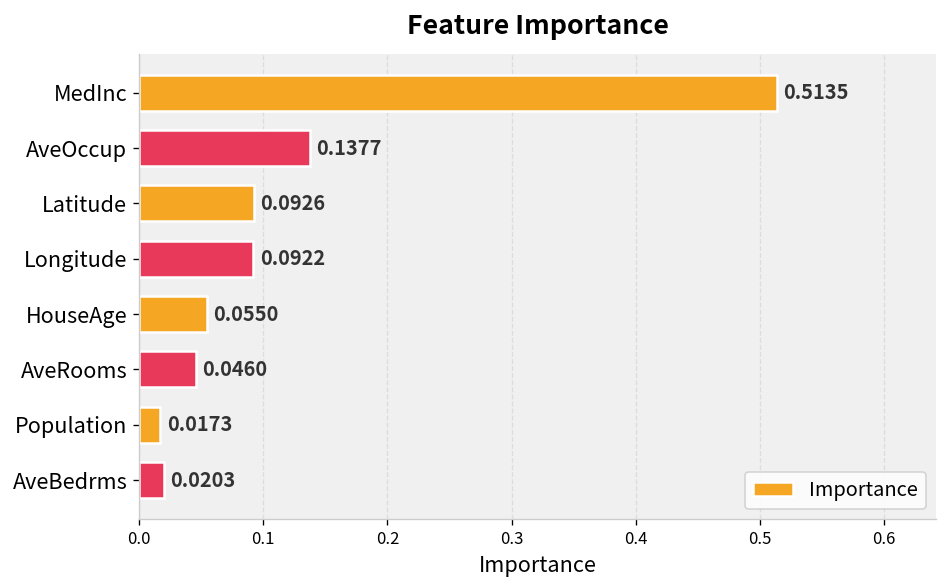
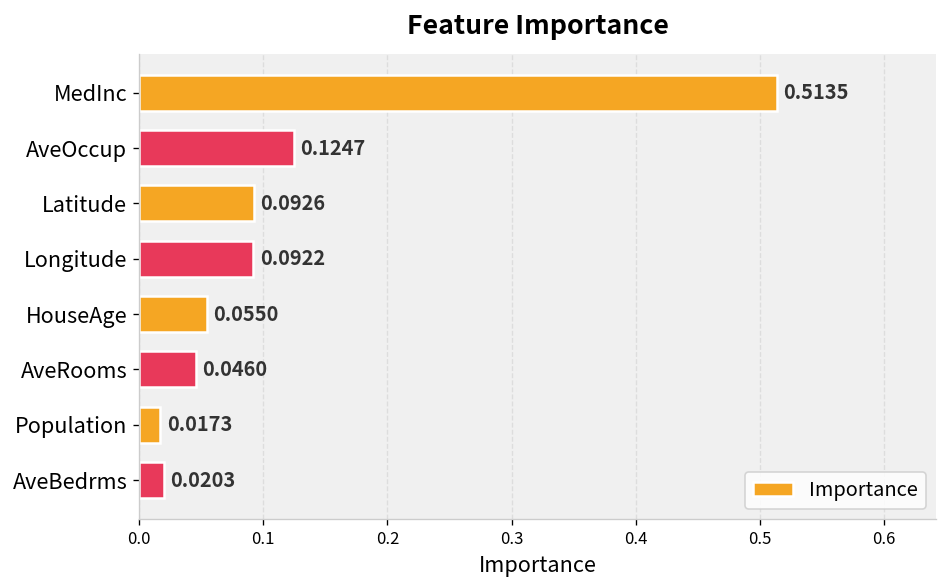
  {
    "MedInc": 0.5135,
-   "AveOccup": 0.1377,
+   "AveOccup": 0.1247,
    "Latitude": 0.0926,
    "Longitude": 0.0922,
    "HouseAge": 0.0550,
    "AveRooms": 0.0460,
    "Population": 0.0173,
    "AveBedrms": 0.0203
  }
